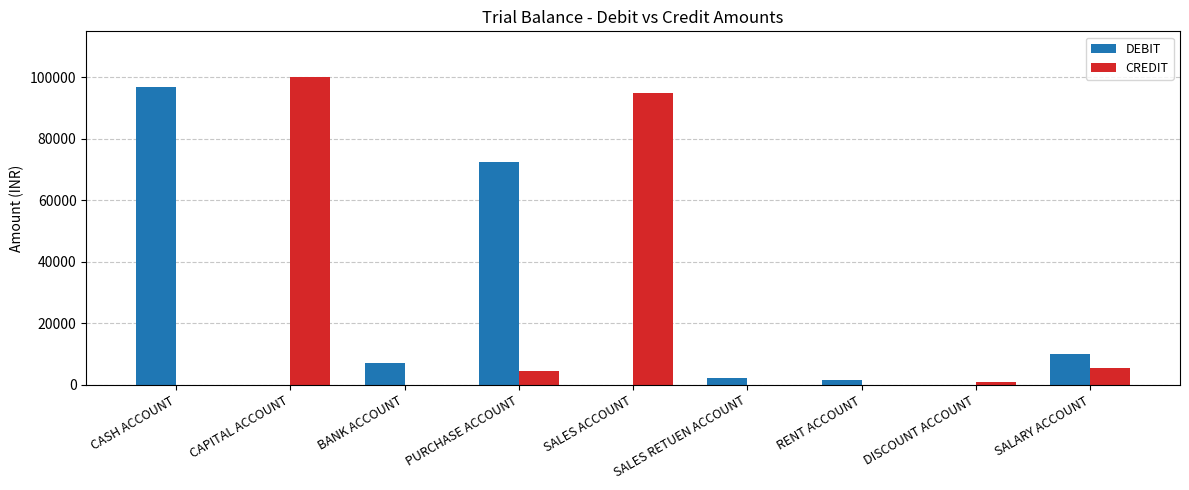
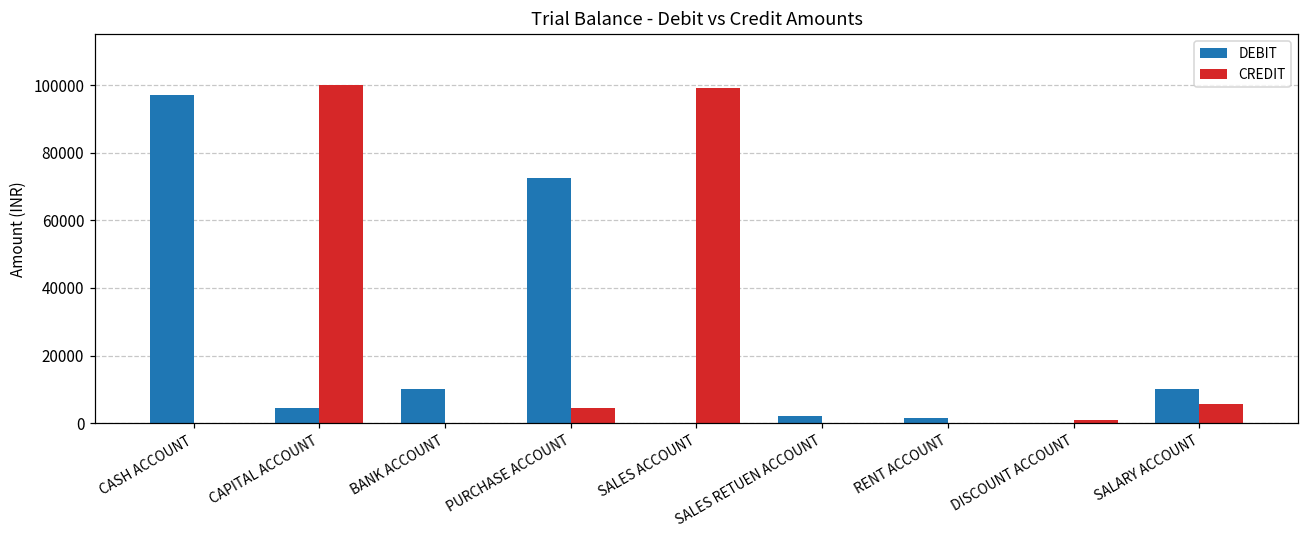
  {
    "DEBIT": {
      "CASH ACCOUNT": 97000,
-     "CAPITAL ACCOUNT": 0,
-     "BANK ACCOUNT": 7000,
+     "CAPITAL ACCOUNT": 4000,
+     "BANK ACCOUNT": 10000,
      "PURCHASE ACCOUNT": 73000,
      "SALES ACCOUNT": 0,
      "SALES RETUEN ACCOUNT": 2000,
      "RENT ACCOUNT": 1000,
      "DISCOUNT ACCOUNT": 0,
      "SALARY ACCOUNT": 10000
    },
    "CREDIT": {
      "CASH ACCOUNT": 0,
      "CAPITAL ACCOUNT": 100000,
      "BANK ACCOUNT": 0,
      "PURCHASE ACCOUNT": 5000,
-     "SALES ACCOUNT": 95000,
+     "SALES ACCOUNT": 99000,
      "SALES RETUEN ACCOUNT": 0,
      "RENT ACCOUNT": 0,
      "DISCOUNT ACCOUNT": 1000,
      "SALARY ACCOUNT": 6000
    }
  }
